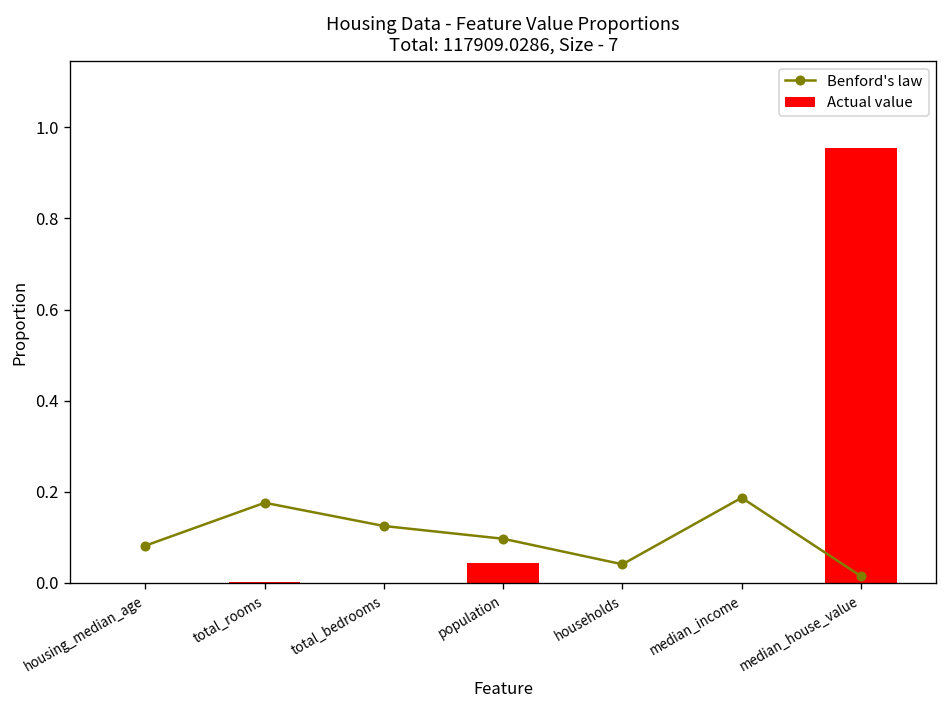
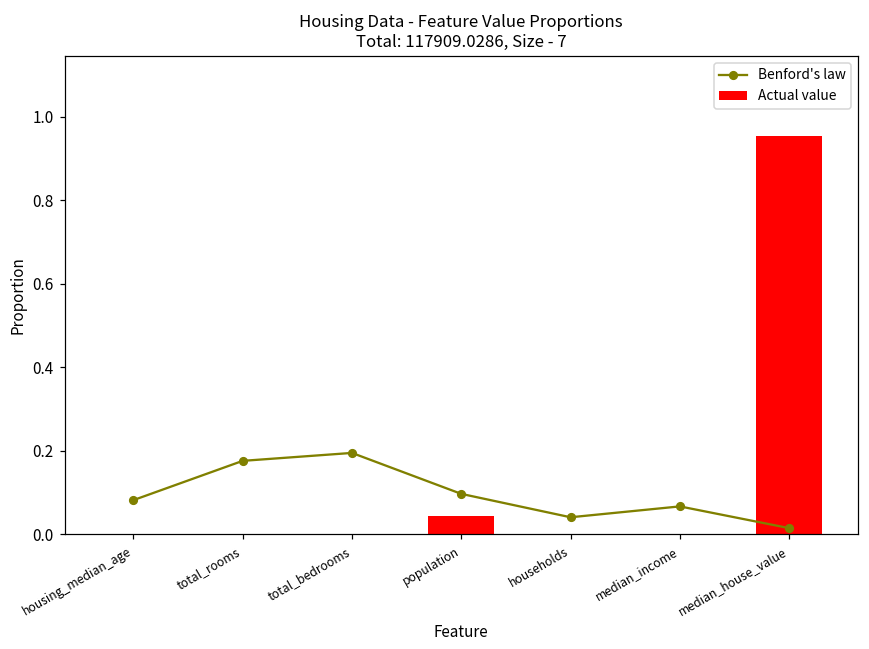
  {
    "Benford's law": {
      "housing_median_age": 0.08,
      "total_rooms": 0.18,
-     "total_bedrooms": 0.13,
+     "total_bedrooms": 0.20,
      "population": 0.10,
      "households": 0.04,
-     "median_income": 0.19,
+     "median_income": 0.07,
      "median_house_value": 0.02
    },
    "Actual value": {
      "population": 0.04,
      "median_house_value": 0.95
    }
  }
